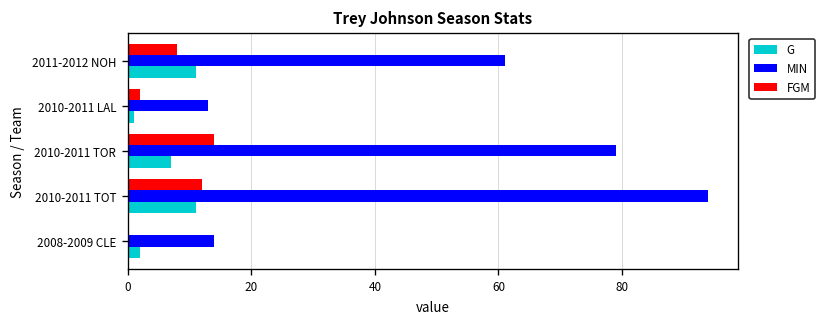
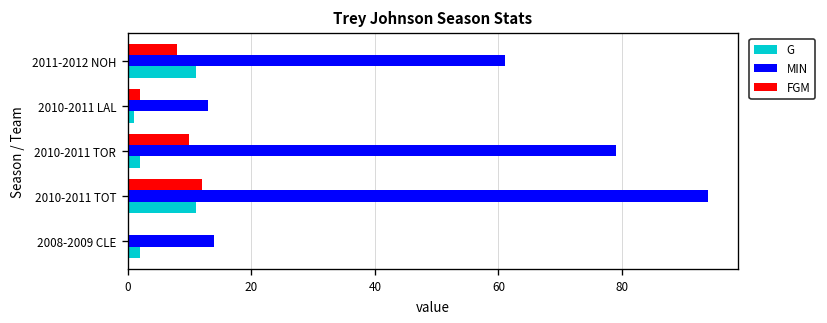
  {
    "G": {
      "2011-2012 NOH": 11,
      "2010-2011 LAL": 1,
-     "2010-2011 TOR": 7,
+     "2010-2011 TOR": 2,
      "2010-2011 TOT": 11,
      "2008-2009 CLE": 2
    },
    "MIN": {
      "2011-2012 NOH": 61,
      "2010-2011 LAL": 13,
      "2010-2011 TOR": 79,
      "2010-2011 TOT": 94,
      "2008-2009 CLE": 14
    },
    "FGM": {
      "2011-2012 NOH": 8,
      "2010-2011 LAL": 2,
-     "2010-2011 TOR": 14,
+     "2010-2011 TOR": 10,
      "2010-2011 TOT": 12,
      "2008-2009 CLE": 0
    }
  }
